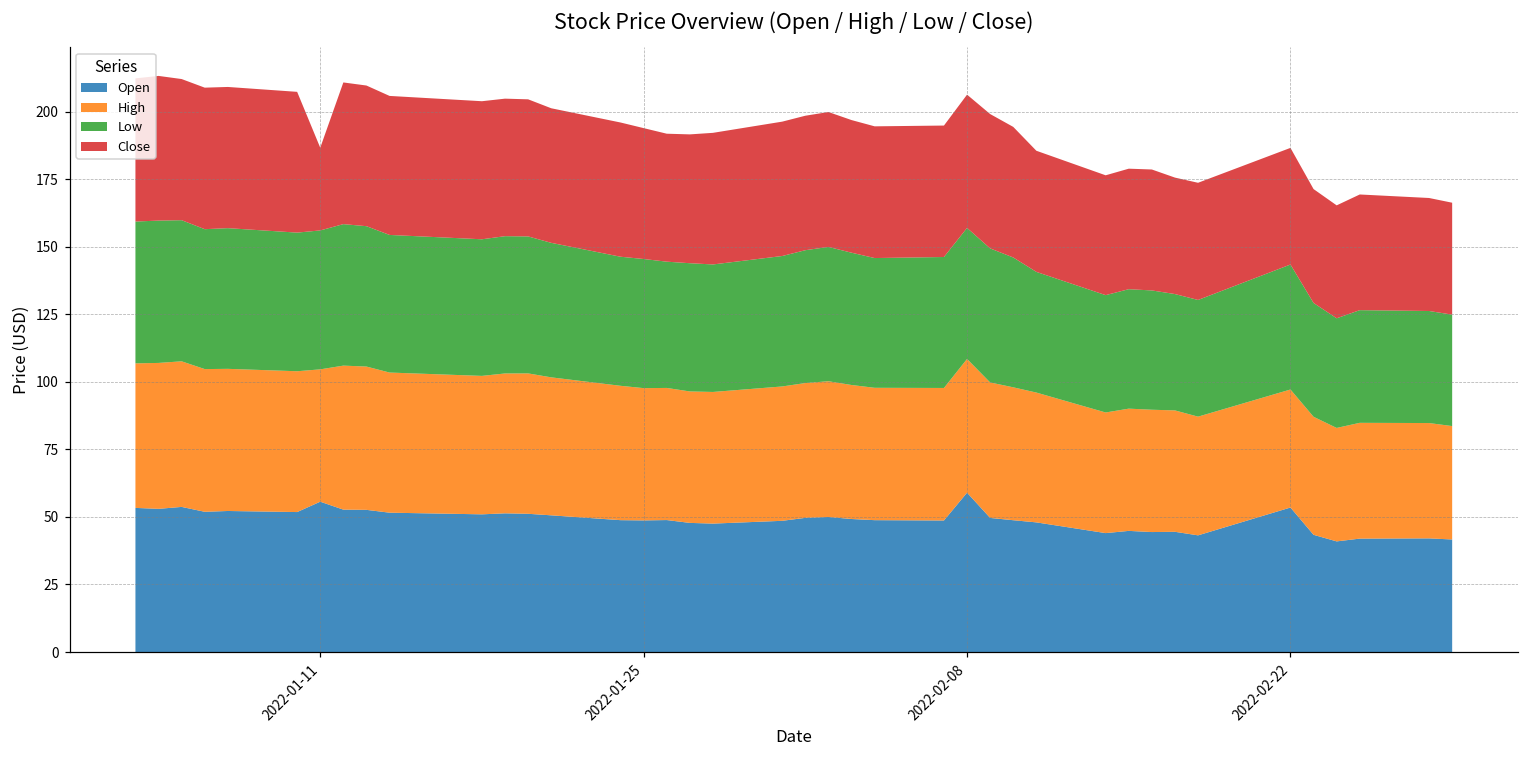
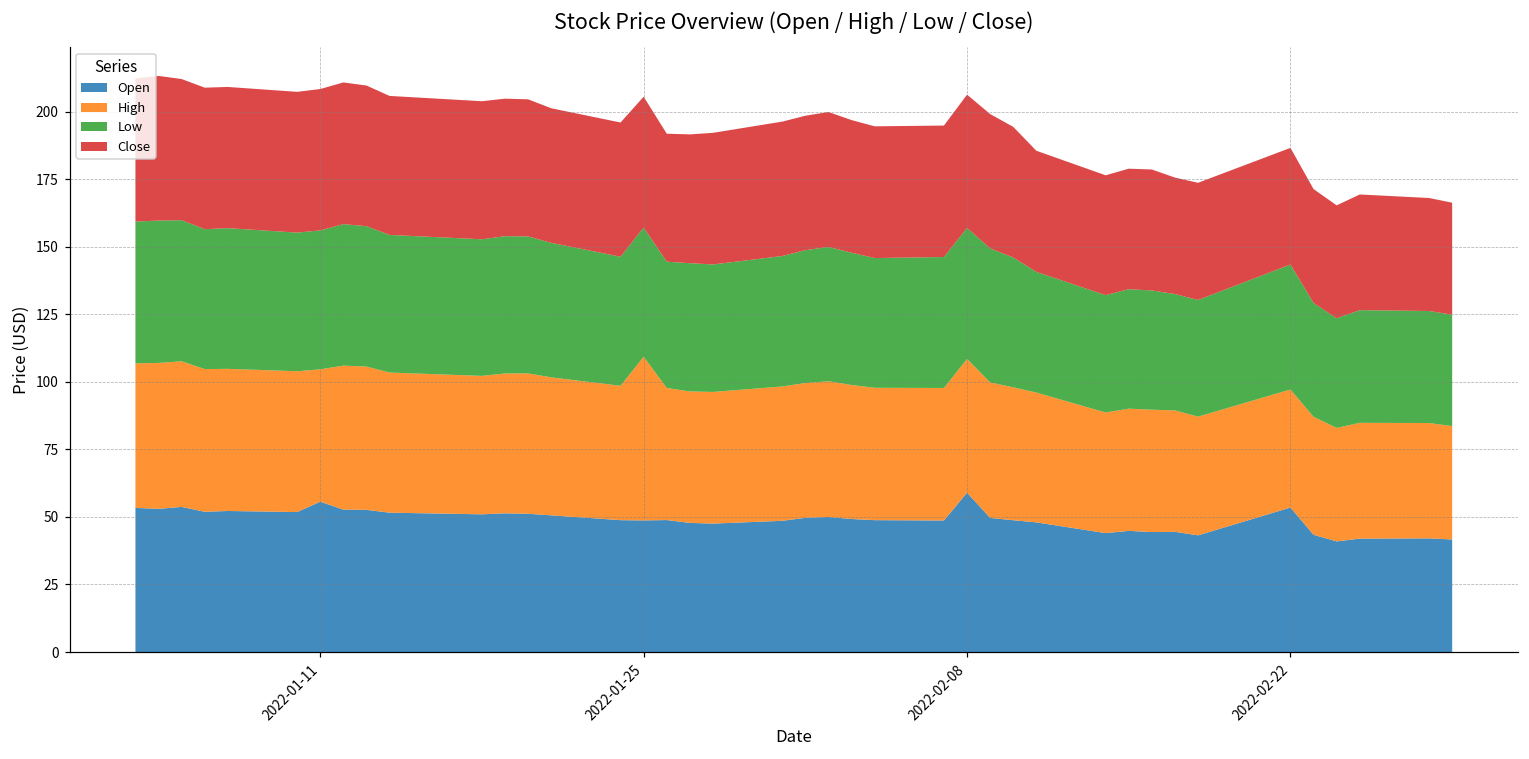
  {
    "Open": {
      "2022-01-11": 56,
      "2022-01-25": 49,
      "2022-02-08": 59,
      "2022-02-22": 54
    },
    "High": {
      "2022-01-11": 49,
-     "2022-01-25": 49,
+     "2022-01-25": 61,
      "2022-02-08": 50,
      "2022-02-22": 44
    },
    "Low": {
      "2022-01-11": 51,
      "2022-01-25": 48,
      "2022-02-08": 49,
      "2022-02-22": 46
    },
    "Close": {
-     "2022-01-11": 31,
+     "2022-01-11": 52,
      "2022-01-25": 48,
      "2022-02-08": 49,
      "2022-02-22": 43
    }
  }
